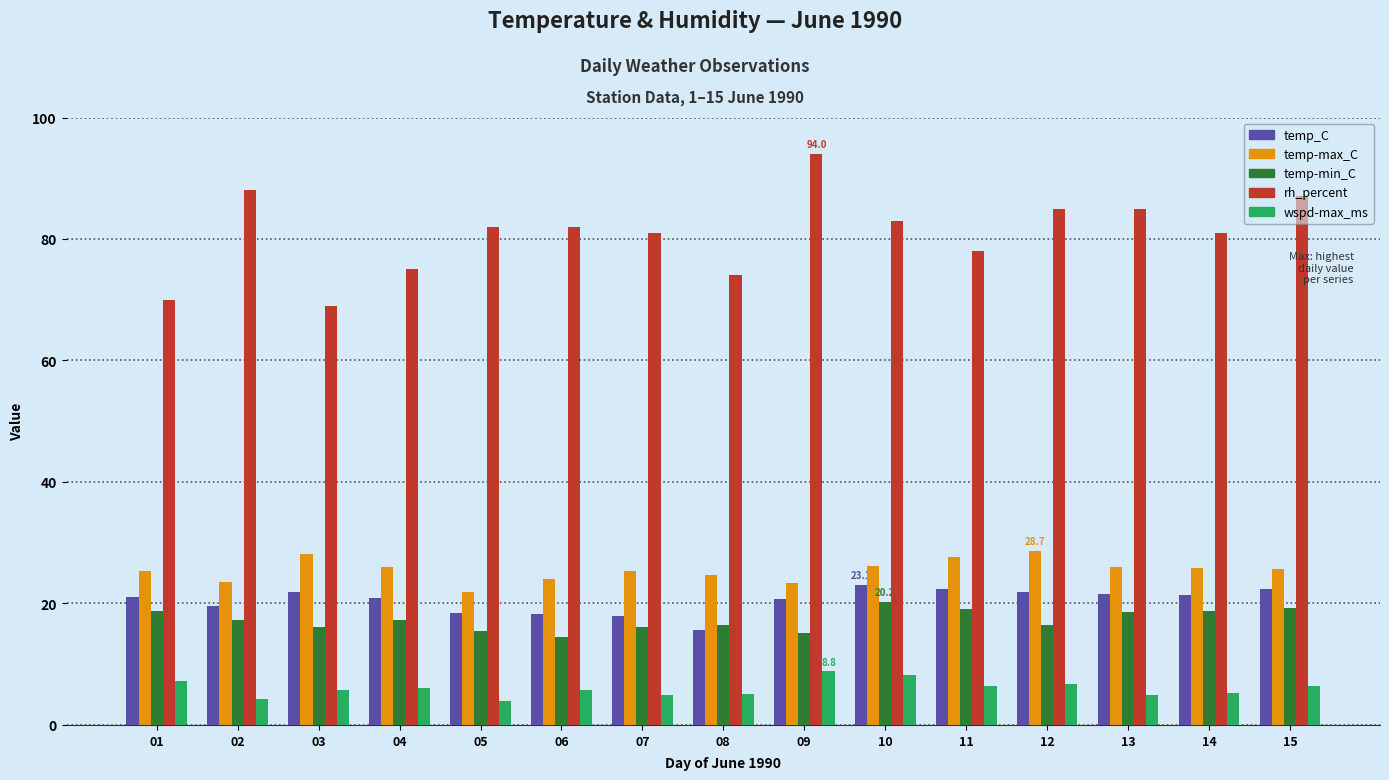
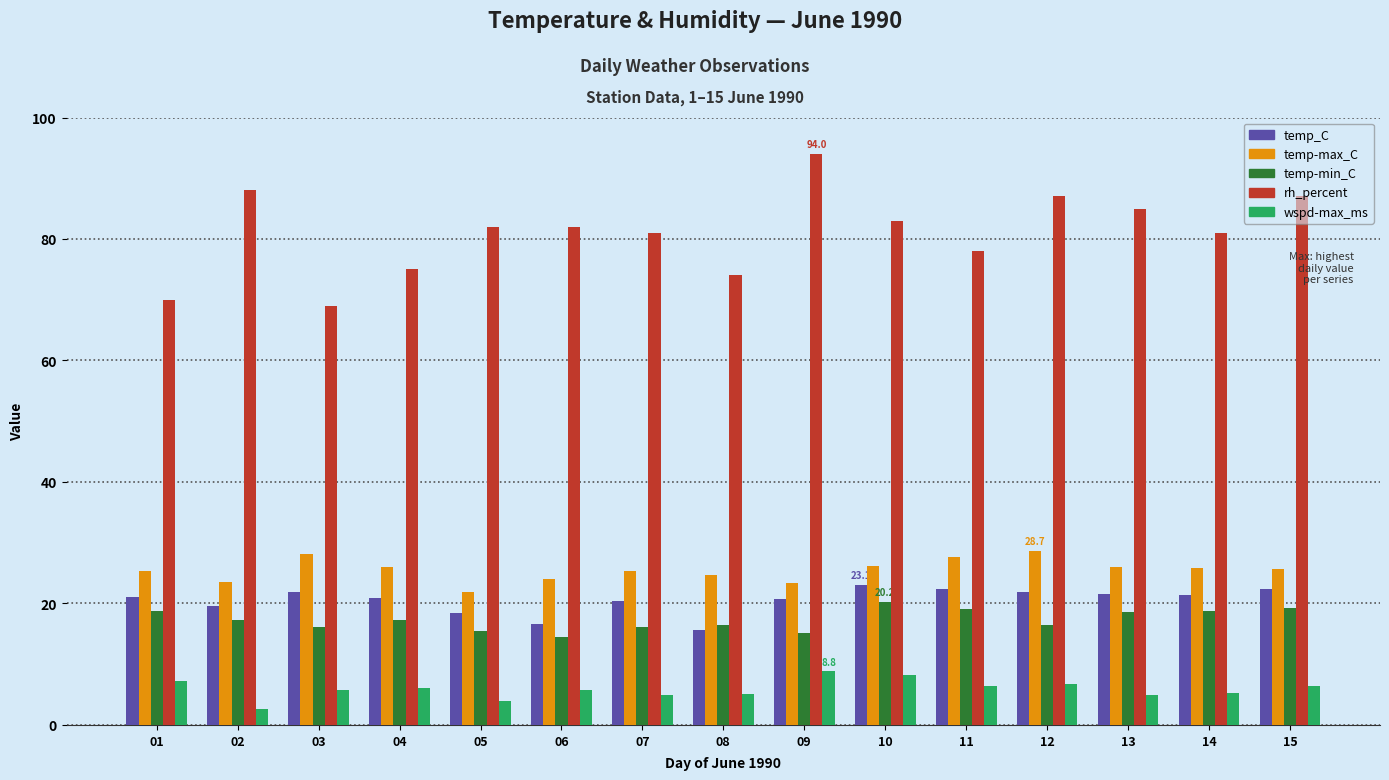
  {
    "temp_C": {
      "01": 21,
      "02": 20,
      "03": 22,
      "04": 21,
      "05": 19,
-     "06": 18,
-     "07": 18,
+     "06": 17,
+     "07": 20,
      "08": 16,
      "09": 21,
      "11": 22,
      "12": 22,
      "13": 22,
      "14": 21,
      "15": 22
    },
    "temp-max_C": {
      "12": 28.7
    },
    "temp-min_C": {
      "10": 20.2
    },
    "rh_percent": {
      "01": 70,
      "02": 88,
      "03": 69,
      "04": 75,
      "05": 82,
      "06": 82,
      "07": 81,
      "08": 74,
      "10": 83,
      "11": 78,
-     "12": 85,
+     "12": 87,
      "13": 85,
      "14": 81
    },
    "wspd-max_ms": {
      "01": 7,
-     "02": 4,
+     "02": 3,
      "03": 6,
      "04": 6,
      "05": 4,
      "06": 6,
      "07": 5,
      "08": 5,
      "10": 8,
      "11": 6,
      "12": 7,
      "13": 5,
      "14": 5,
      "15": 6
    }
  }
